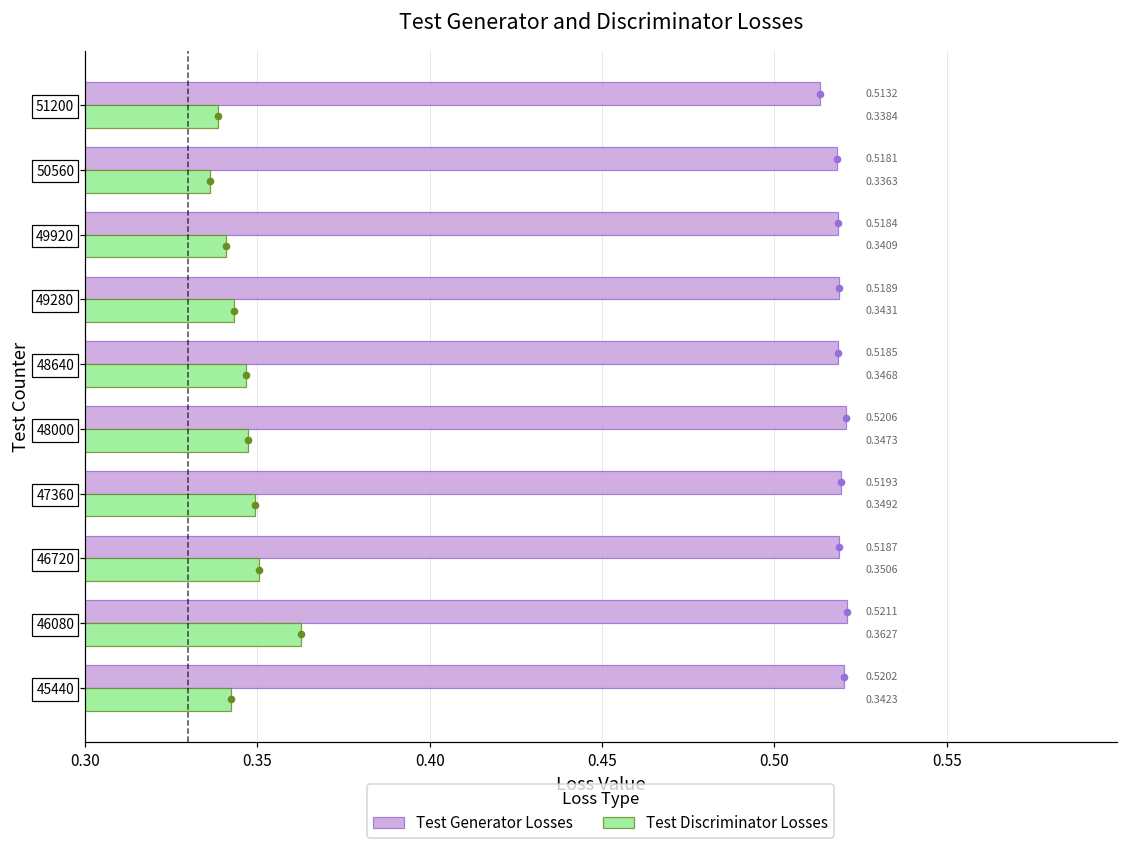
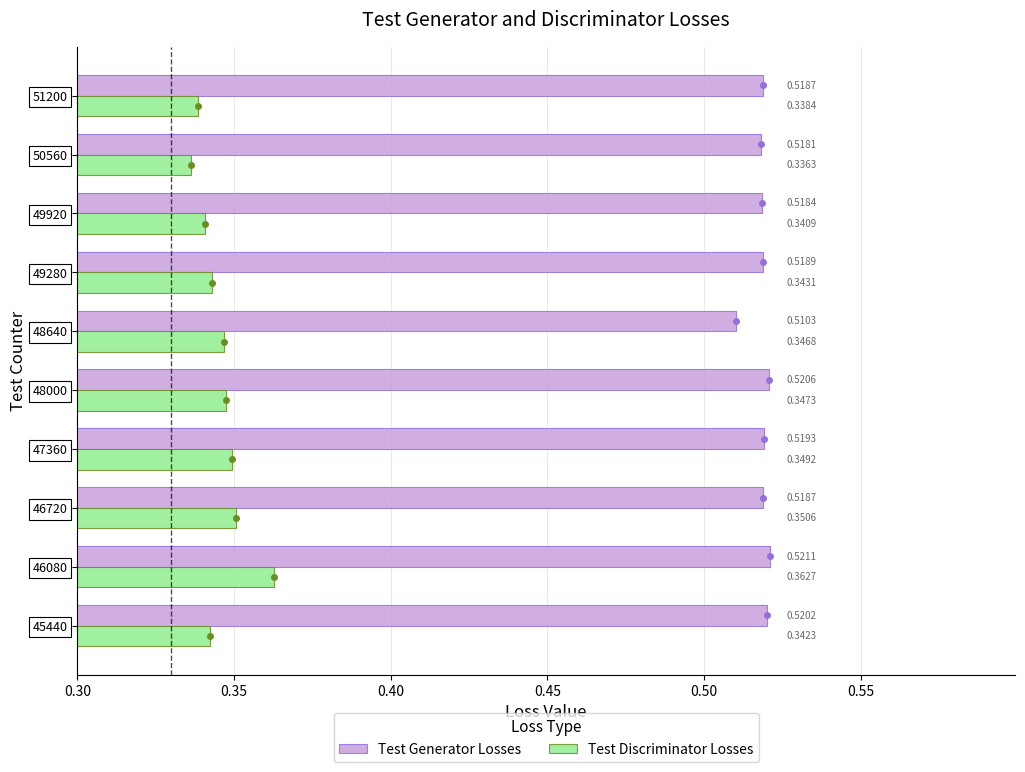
  {
    "Test Generator Losses": {
-     "51200": 0.5132,
+     "51200": 0.5187,
      "49920": 0.5184,
      "49280": 0.5189,
-     "48640": 0.5185,
+     "48640": 0.5103,
      "48000": 0.5206,
      "47360": 0.5193,
      "46720": 0.5187,
      "46080": 0.5211,
      "45440": 0.5202
    },
    "Test Discriminator Losses": {
      "51200": 0.338,
      "50560": 0.336,
      "49920": 0.341,
      "49280": 0.343,
      "48640": 0.347,
      "48000": 0.347,
      "47360": 0.349,
      "46720": 0.351,
      "46080": 0.363,
      "45440": 0.342
    }
  }
